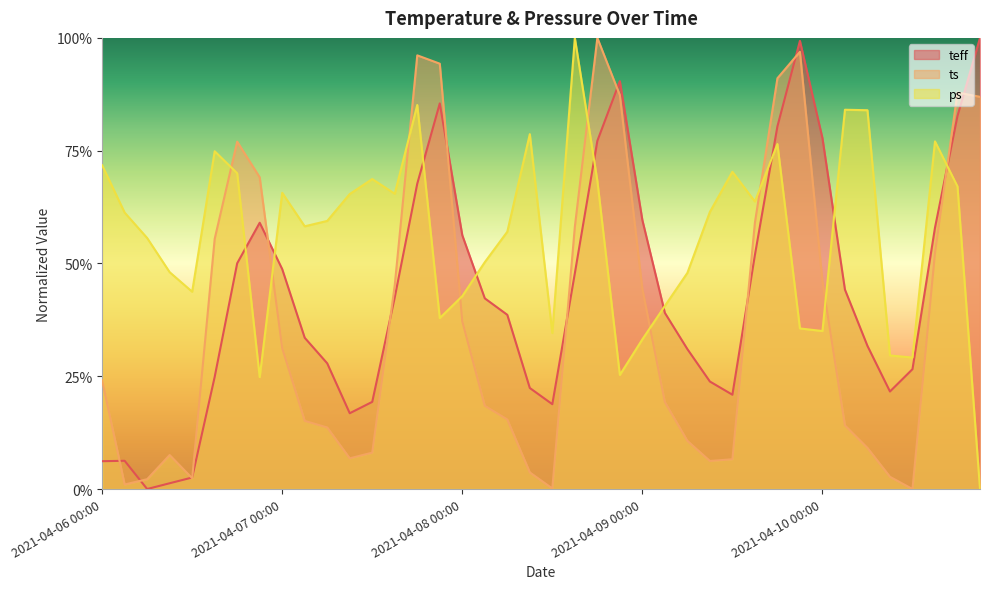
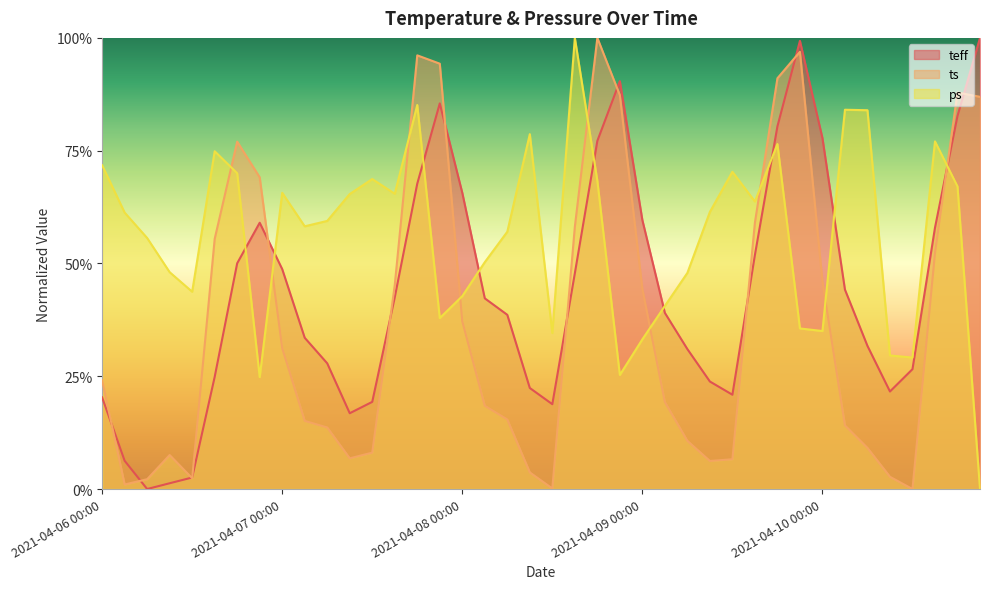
  {
    "teff": {
-     "2021-04-06 00:00": "6%",
+     "2021-04-06 00:00": "20%",
      "2021-04-07 00:00": "49%",
-     "2021-04-08 00:00": "56%",
+     "2021-04-08 00:00": "66%",
      "2021-04-09 00:00": "60%",
      "2021-04-10 00:00": "78%"
    }
  }
